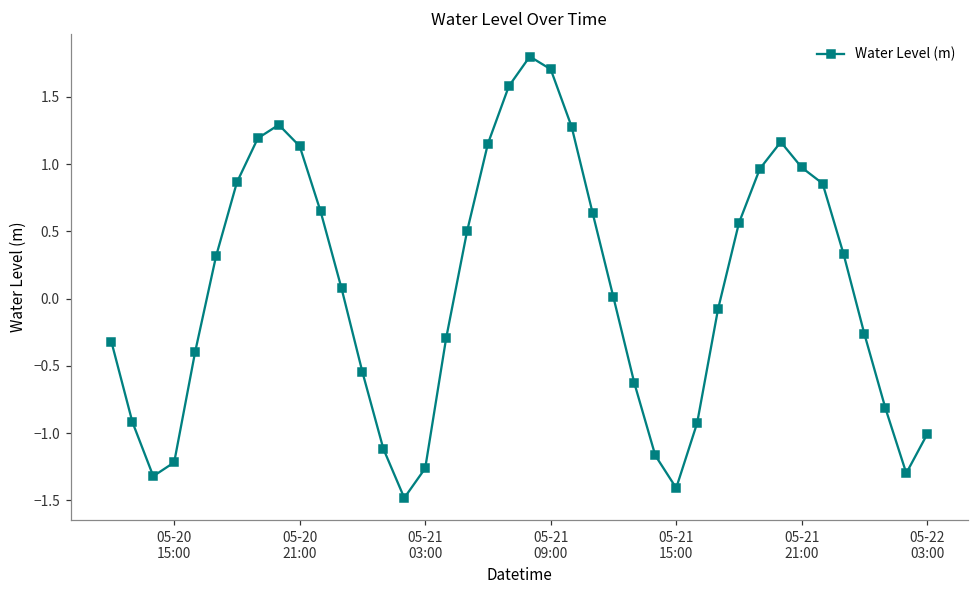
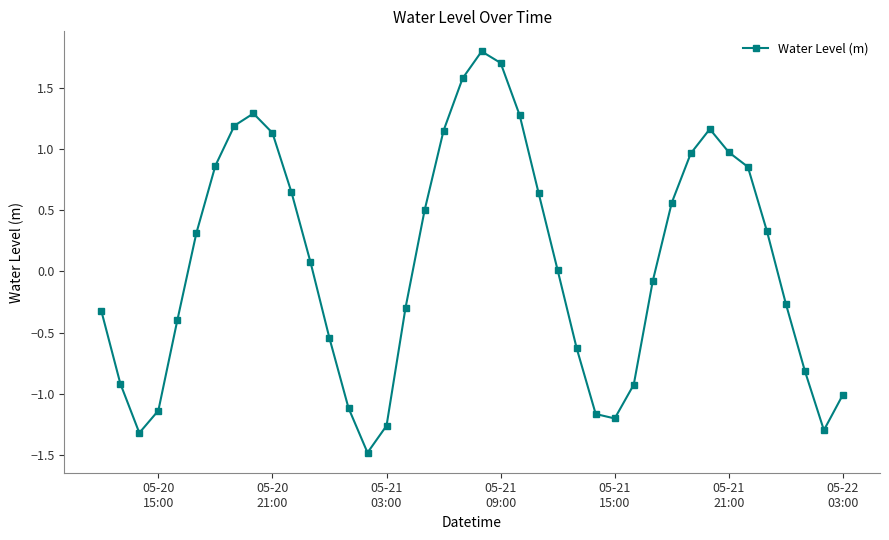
  {
-   "05-20 15:00": -1.22,
+   "05-20 15:00": -1.14,
    "05-20 21:00": 1.13,
    "05-21 03:00": -1.26,
    "05-21 09:00": 1.71,
-   "05-21 15:00": -1.41,
+   "05-21 15:00": -1.20,
    "05-21 21:00": 0.98,
    "05-22 03:00": -1.01
  }
